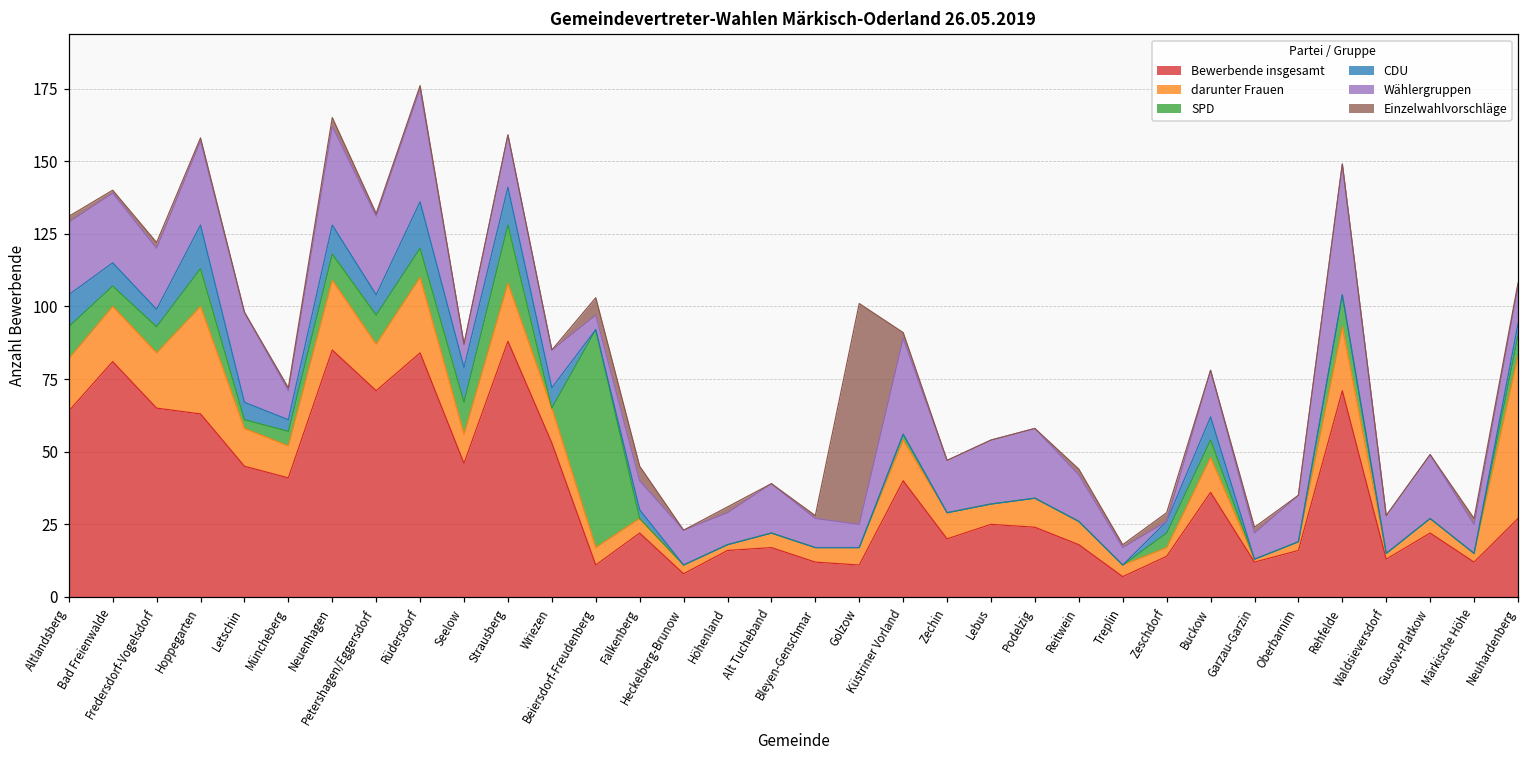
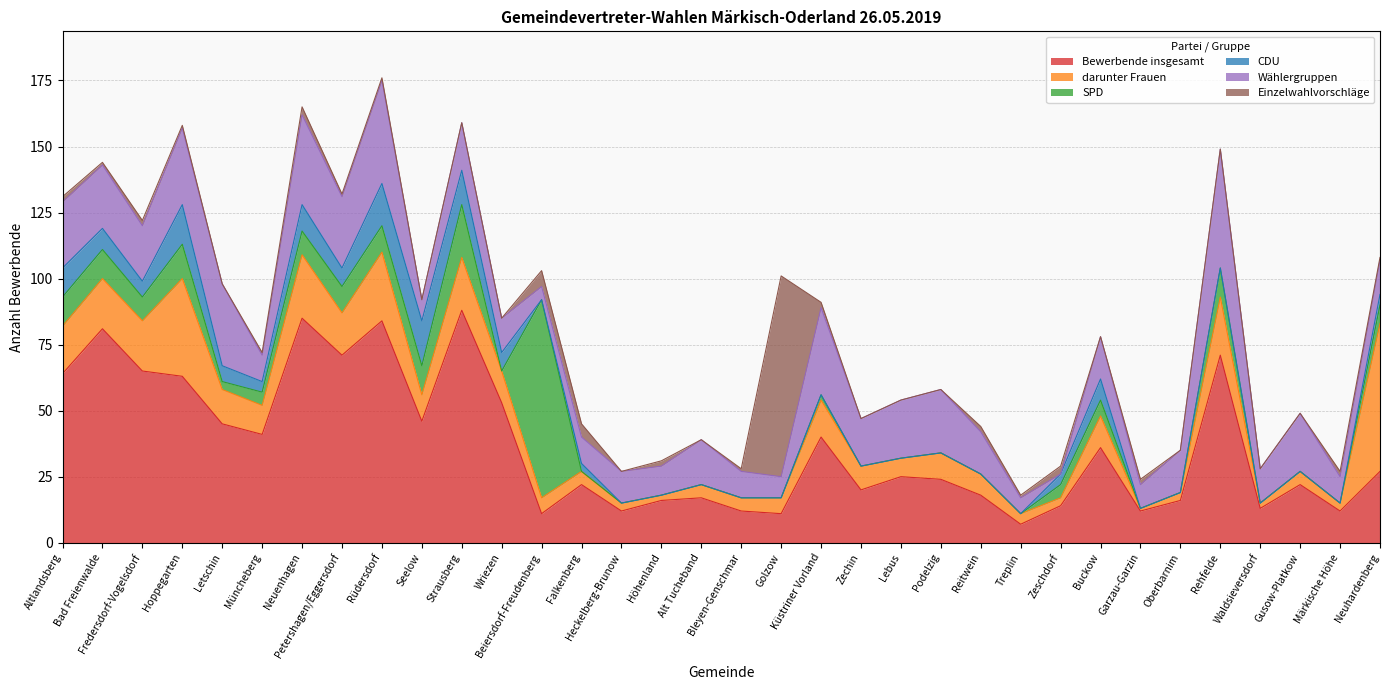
  {
    "Bewerbende insgesamt": {
      "Altlandsberg": 64,
      "Bad Freienwalde": 81,
      "Fredersdorf-Vogelsdorf": 65,
      "Hoppegarten": 63,
      "Letschin": 45,
      "Müncheberg": 41,
      "Neuenhagen": 85,
      "Petershagen/Eggersdorf": 71,
      "Rüdersdorf": 84,
      "Seelow": 46,
      "Strausberg": 88,
      "Wriezen": 53,
      "Beiersdorf-Freudenberg": 11,
      "Falkenberg": 22,
-     "Heckelberg-Brunow": 8,
+     "Heckelberg-Brunow": 12,
      "Höhenland": 16,
      "Alt Tucheband": 17,
      "Bleyen-Genschmar": 12,
      "Golzow": 11,
      "Küstriner Vorland": 40,
      "Zechin": 20,
      "Lebus": 25,
      "Podelzig": 24,
      "Reitwein": 18,
      "Treplin": 7,
      "Zeschdorf": 14,
      "Buckow": 36,
      "Garzau-Garzin": 12,
      "Oberbarnim": 16,
      "Rehfelde": 71,
      "Waldsieversdorf": 13,
      "Gusow-Platkow": 22,
      "Märkische Höhe": 12,
      "Neuhardenberg": 27
    },
    "darunter Frauen": {
      "Altlandsberg": 18,
      "Bad Freienwalde": 19,
      "Fredersdorf-Vogelsdorf": 19,
      "Hoppegarten": 37,
      "Letschin": 13,
      "Müncheberg": 11,
      "Neuenhagen": 24,
      "Petershagen/Eggersdorf": 16,
      "Rüdersdorf": 26,
      "Seelow": 10,
      "Strausberg": 20,
      "Beiersdorf-Freudenberg": 6,
      "Küstriner Vorland": 14,
      "Zeschdorf": 3,
      "Buckow": 12,
      "Rehfelde": 22,
      "Neuhardenberg": 56
    },
    "SPD": {
      "Altlandsberg": 11,
-     "Bad Freienwalde": 7,
+     "Bad Freienwalde": 11,
      "Fredersdorf-Vogelsdorf": 9,
      "Hoppegarten": 13,
      "Letschin": 3,
      "Müncheberg": 5,
      "Neuenhagen": 9,
      "Petershagen/Eggersdorf": 10,
      "Rüdersdorf": 10,
      "Seelow": 11,
      "Strausberg": 20,
      "Zeschdorf": 5,
      "Buckow": 6,
      "Neuhardenberg": 7
    },
    "CDU": {
      "Altlandsberg": 11,
      "Bad Freienwalde": 8,
      "Fredersdorf-Vogelsdorf": 6,
      "Hoppegarten": 15,
      "Letschin": 6,
      "Müncheberg": 4,
      "Neuenhagen": 10,
      "Petershagen/Eggersdorf": 7,
      "Rüdersdorf": 16,
-     "Seelow": 12,
+     "Seelow": 17,
      "Strausberg": 13,
      "Wriezen": 7,
      "Falkenberg": 3,
      "Buckow": 8,
      "Neuhardenberg": 4
    },
    "Wählergruppen": {
      "Altlandsberg": 25,
      "Bad Freienwalde": 24,
      "Fredersdorf-Vogelsdorf": 21,
      "Hoppegarten": 29,
      "Müncheberg": 10,
      "Neuenhagen": 34,
      "Petershagen/Eggersdorf": 27,
      "Rüdersdorf": 39,
      "Beiersdorf-Freudenberg": 5,
      "Falkenberg": 10,
      "Höhenland": 11,
      "Bleyen-Genschmar": 10,
      "Golzow": 8,
      "Küstriner Vorland": 33,
      "Reitwein": 16,
      "Treplin": 6,
      "Garzau-Garzin": 9,
      "Märkische Höhe": 10,
      "Neuhardenberg": 13
    },
    "Einzelwahlvorschläge": {
      "Altlandsberg": 2,
      "Bad Freienwalde": 1,
      "Fredersdorf-Vogelsdorf": 2,
      "Hoppegarten": 1,
      "Müncheberg": 1,
      "Neuenhagen": 3,
      "Petershagen/Eggersdorf": 1,
      "Rüdersdorf": 1,
      "Beiersdorf-Freudenberg": 6,
      "Falkenberg": 5,
      "Höhenland": 2,
      "Bleyen-Genschmar": 1,
      "Golzow": 76,
      "Küstriner Vorland": 2,
      "Reitwein": 2,
      "Treplin": 1,
      "Zeschdorf": 3,
      "Garzau-Garzin": 2,
      "Märkische Höhe": 2,
      "Neuhardenberg": 1
    }
  }
